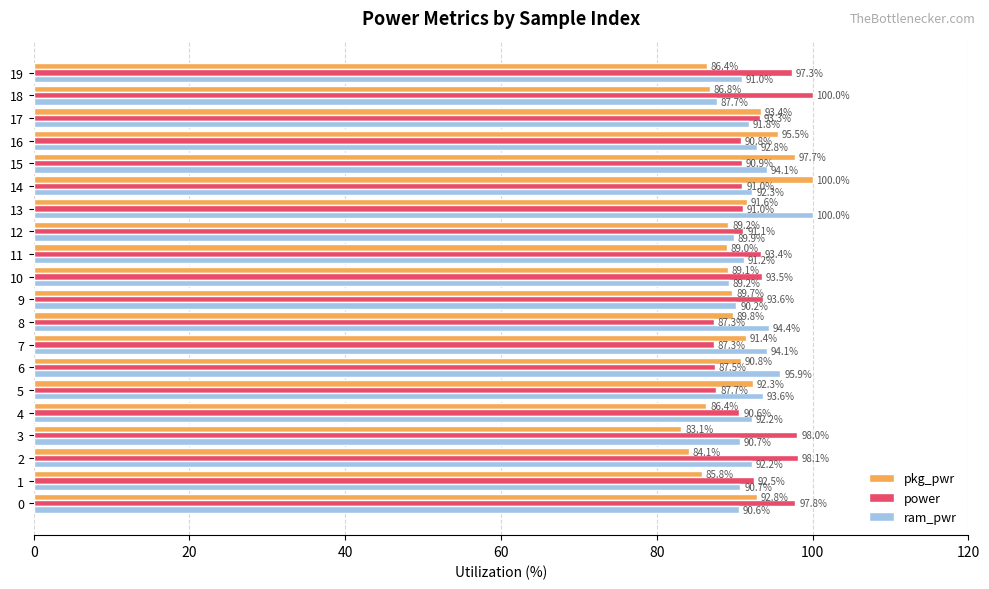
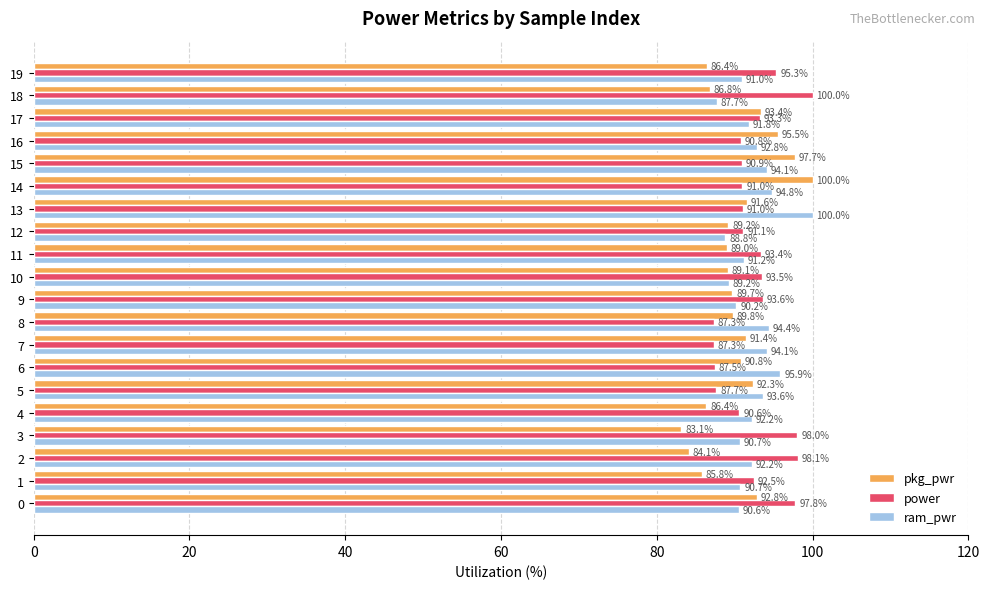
  {
    "pkg_pwr": {
      "19": "86.4%",
      "18": "86.8%",
      "16": "95.5%",
      "15": "97.7%",
      "14": "100.0%",
      "11": "89.0%",
      "10": "89.1%",
      "9": "89.7%",
      "8": "89.8%",
      "7": "91.4%",
      "6": "90.8%",
      "5": "92.3%",
      "4": "86.4%",
      "3": "83.1%",
      "2": "84.1%",
      "1": "85.8%",
      "0": "92.8%"
    },
    "power": {
-     "19": "97.3%",
+     "19": "95.3%",
      "18": "100.0%",
      "15": "90.9%",
      "14": "91.0%",
      "11": "93.4%",
      "10": "93.5%",
      "9": "93.6%",
      "8": "87.3%",
      "7": "87.3%",
      "6": "87.5%",
      "5": "87.7%",
      "3": "98.0%",
      "2": "98.1%",
      "0": "97.8%"
    },
    "ram_pwr": {
      "19": "91.0%",
      "18": "87.7%",
      "15": "94.1%",
-     "14": "92.3%",
+     "14": "94.8%",
      "13": "100.0%",
-     "12": "89.9%",
+     "12": "88.8%",
      "11": "91.2%",
      "10": "89.2%",
      "9": "90.2%",
      "8": "94.4%",
      "7": "94.1%",
      "6": "95.9%",
      "5": "93.6%",
      "3": "90.7%",
      "2": "92.2%",
      "0": "90.6%"
    }
  }
